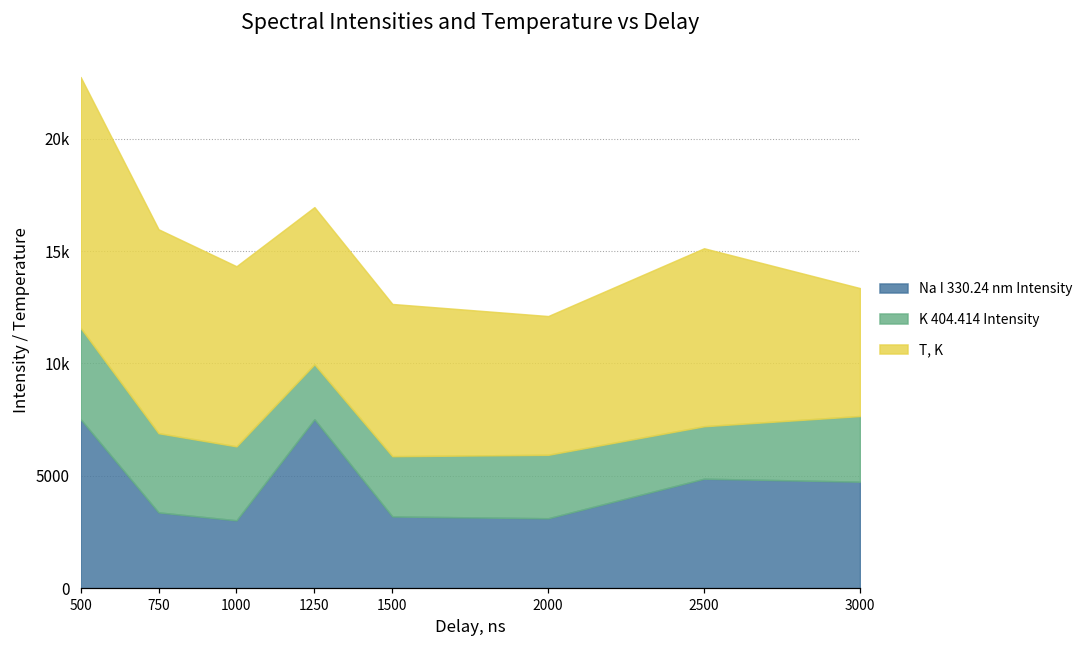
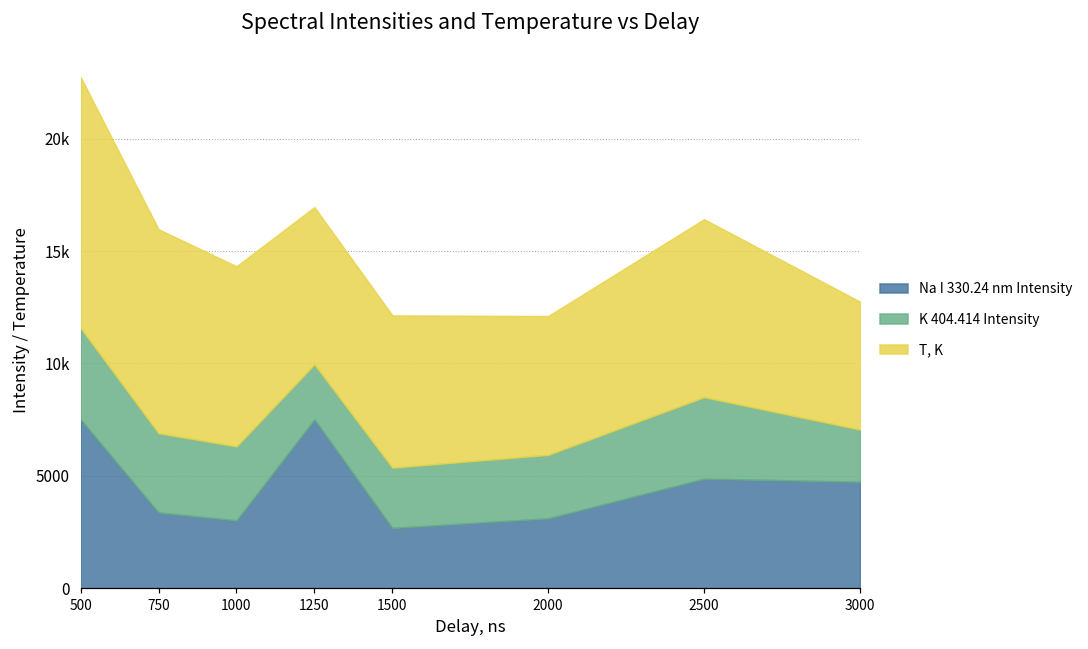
  {
    "Na I 330.24 nm Intensity": {
      "500": 7500,
      "750": 3400,
      "1000": 3000,
      "1250": 7500,
-     "1500": 3200,
+     "1500": 2700,
      "2000": 3100,
      "2500": 4900,
      "3000": 4700
    },
    "K 404.414 Intensity": {
      "500": 4100,
      "750": 3500,
      "1000": 3300,
      "1250": 2400,
      "1500": 2700,
      "2000": 2800,
-     "2500": 2300,
-     "3000": 2900
+     "2500": 3600,
+     "3000": 2300
    },
    "T, K": {
      "500": 11200,
      "750": 9100,
      "1000": 8000,
      "1250": 7000,
      "1500": 6800,
      "2000": 6200,
      "2500": 7900,
      "3000": 5700
    }
  }
